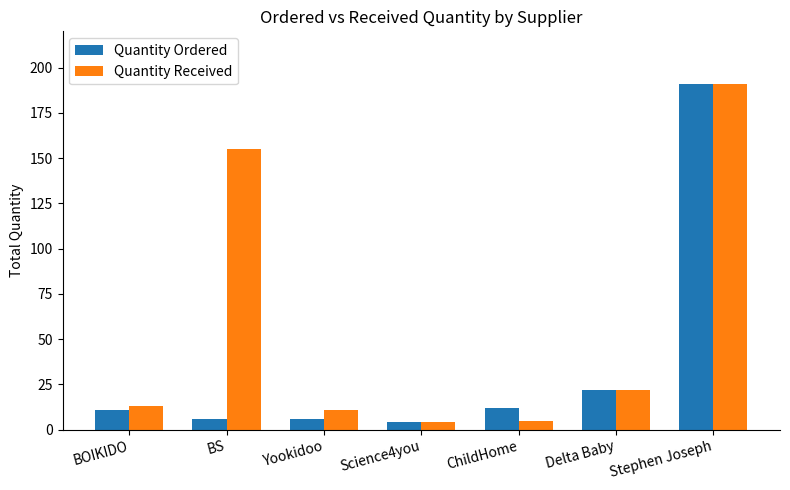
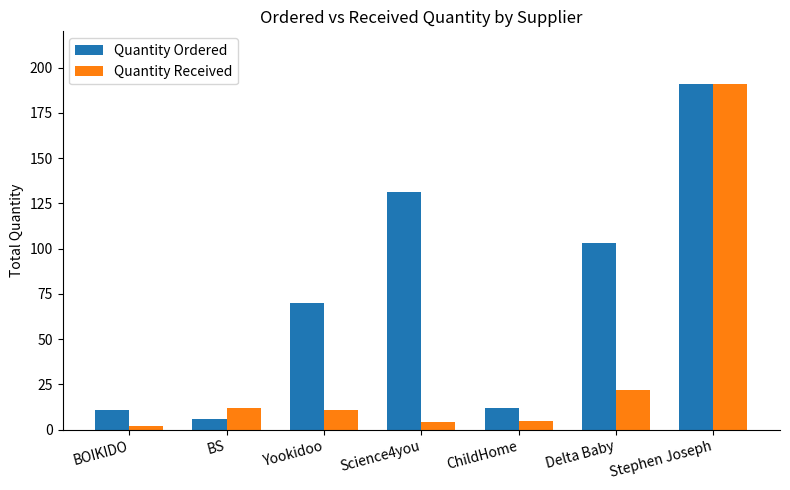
  {
    "Quantity Ordered": {
      "BOIKIDO": 11,
      "BS": 6,
-     "Yookidoo": 6,
-     "Science4you": 4,
+     "Yookidoo": 70,
+     "Science4you": 131,
      "ChildHome": 12,
-     "Delta Baby": 22,
+     "Delta Baby": 103,
      "Stephen Joseph": 191
    },
    "Quantity Received": {
-     "BOIKIDO": 13,
-     "BS": 155,
+     "BOIKIDO": 2,
+     "BS": 12,
      "Yookidoo": 11,
      "Science4you": 4,
      "ChildHome": 5,
      "Delta Baby": 22,
      "Stephen Joseph": 191
    }
  }
